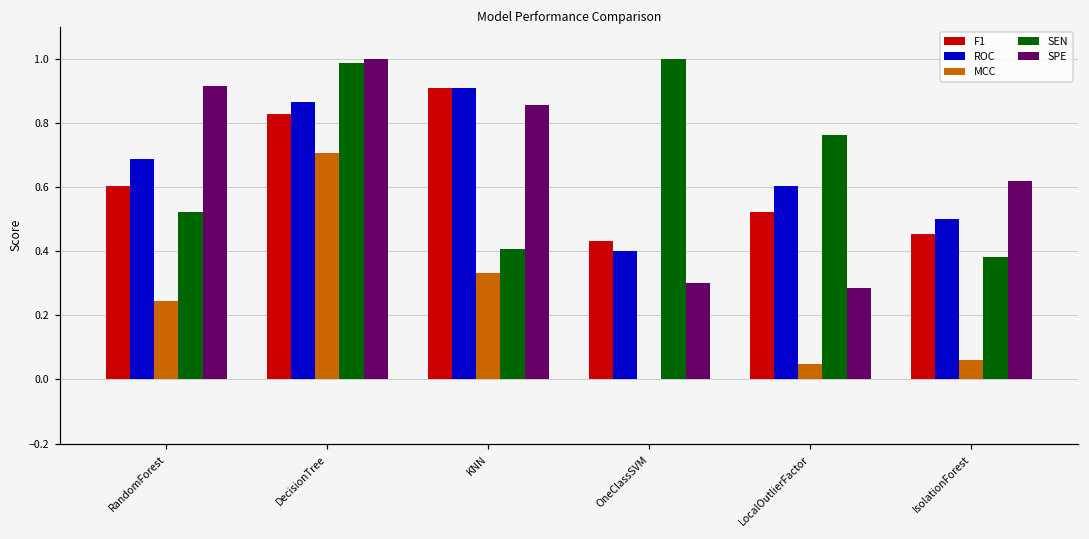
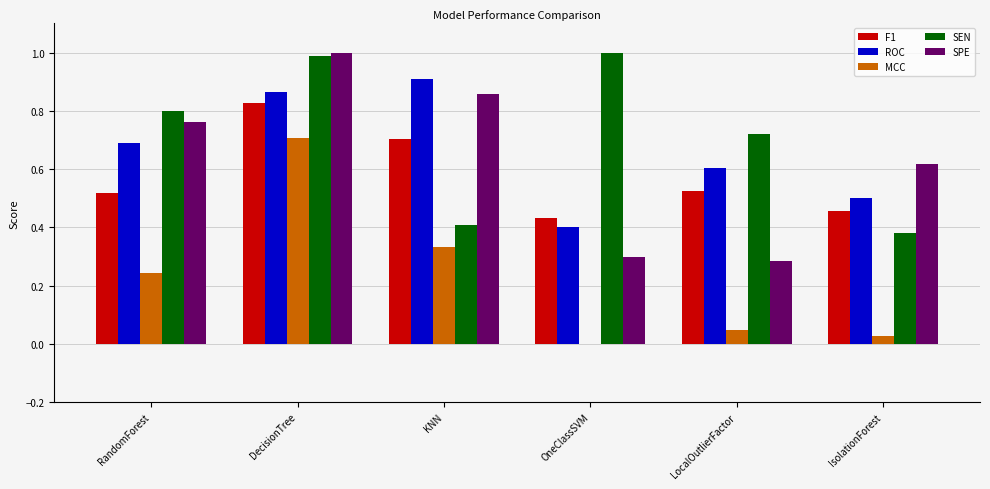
  {
    "F1": {
-     "RandomForest": 0.60,
+     "RandomForest": 0.52,
      "DecisionTree": 0.83,
-     "KNN": 0.91,
+     "KNN": 0.70,
      "OneClassSVM": 0.43,
      "LocalOutlierFactor": 0.52,
      "IsolationForest": 0.45
    },
    "ROC": {
      "RandomForest": 0.69,
      "DecisionTree": 0.86,
      "KNN": 0.91,
      "OneClassSVM": 0.40,
      "LocalOutlierFactor": 0.60,
      "IsolationForest": 0.50
    },
    "MCC": {
      "RandomForest": 0.24,
      "DecisionTree": 0.71,
      "KNN": 0.33,
      "OneClassSVM": 0.00,
      "LocalOutlierFactor": 0.05,
-     "IsolationForest": 0.06
+     "IsolationForest": 0.03
    },
    "SEN": {
-     "RandomForest": 0.52,
+     "RandomForest": 0.80,
      "DecisionTree": 0.99,
      "KNN": 0.41,
      "OneClassSVM": 1.00,
-     "LocalOutlierFactor": 0.76,
+     "LocalOutlierFactor": 0.72,
      "IsolationForest": 0.38
    },
    "SPE": {
-     "RandomForest": 0.92,
+     "RandomForest": 0.76,
      "DecisionTree": 1.00,
      "KNN": 0.86,
      "OneClassSVM": 0.30,
      "LocalOutlierFactor": 0.29,
      "IsolationForest": 0.62
    }
  }
